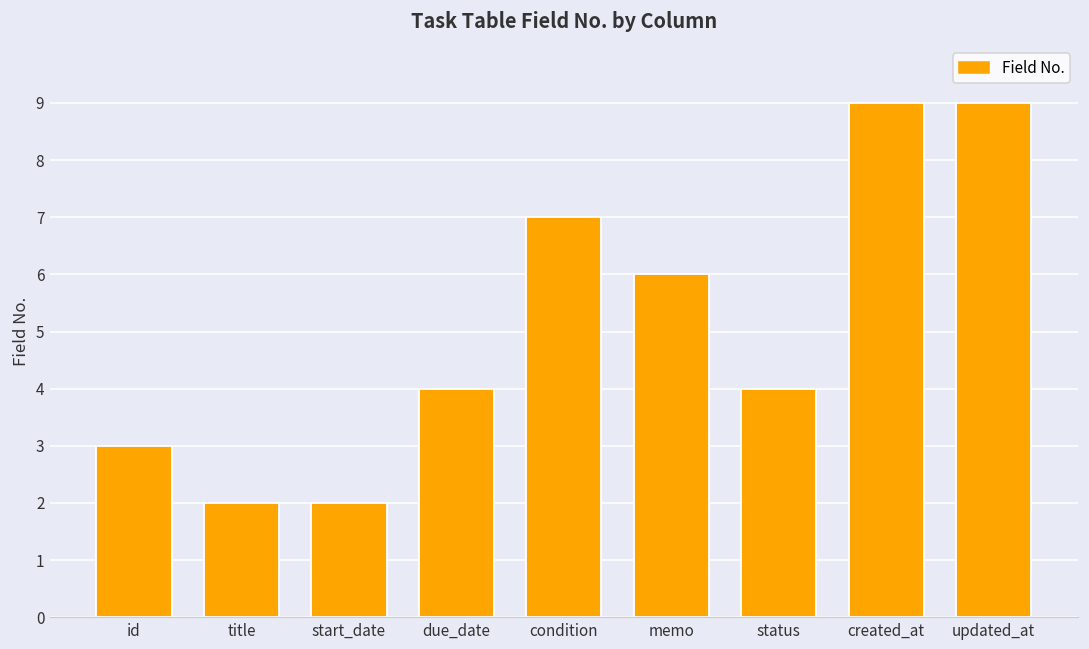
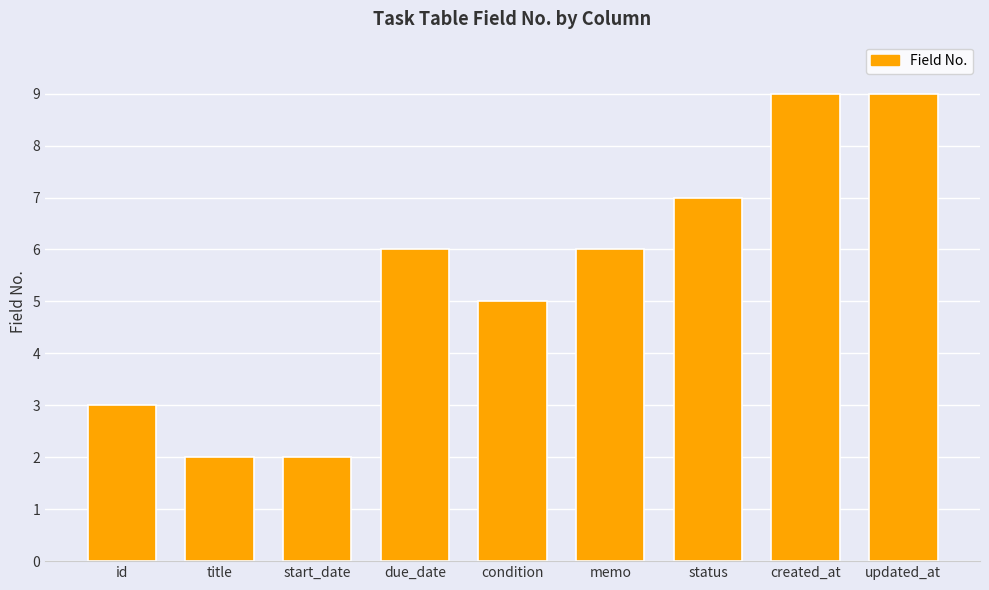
  {
    "id": 3,
    "title": 2,
    "start_date": 2,
-   "due_date": 4,
-   "condition": 7,
+   "due_date": 6,
+   "condition": 5,
    "memo": 6,
-   "status": 4,
+   "status": 7,
    "created_at": 9,
    "updated_at": 9
  }
